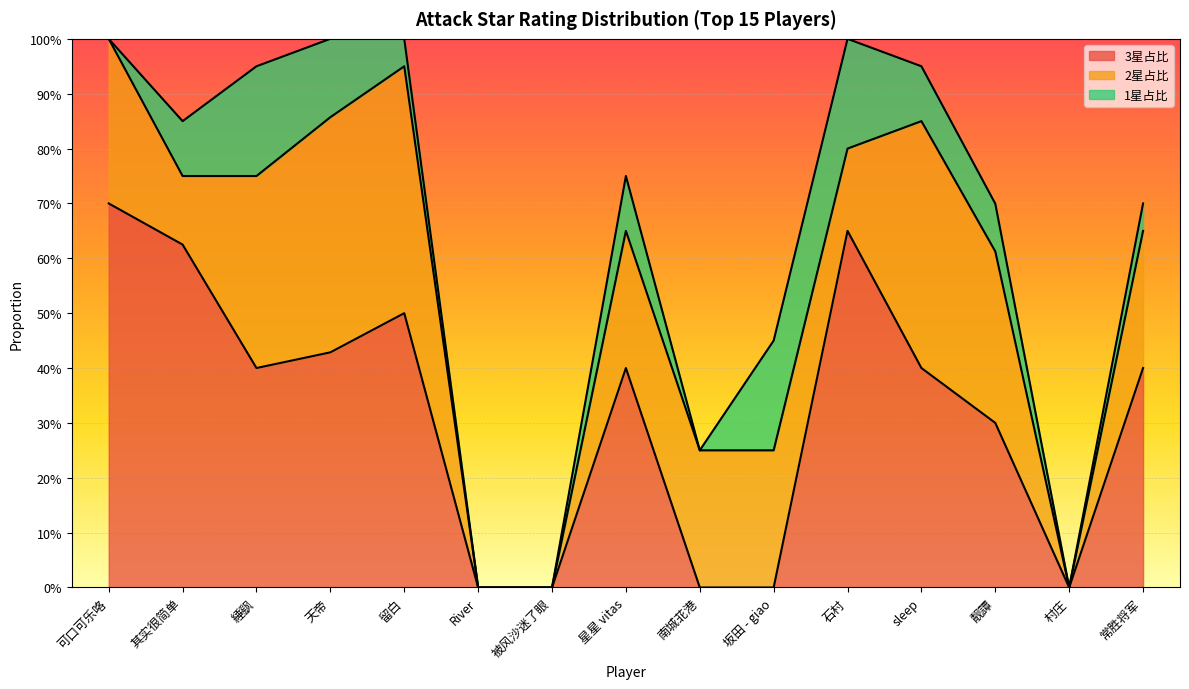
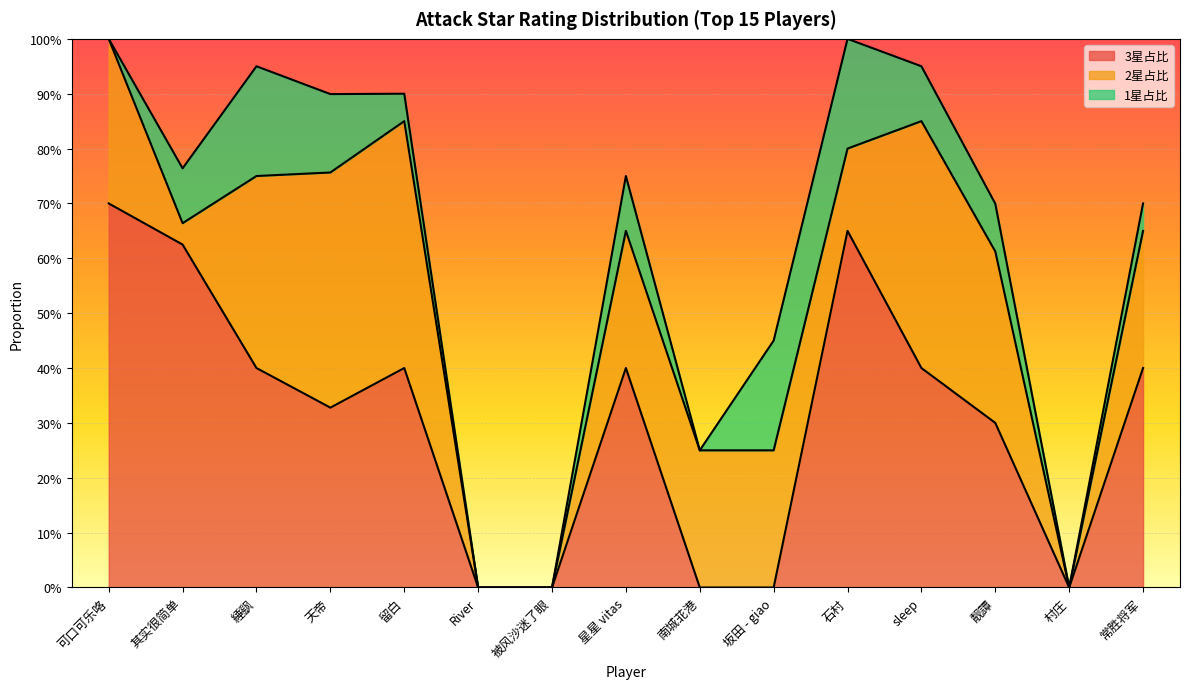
  {
    "3星占比": {
      "可口可乐咯": "70%",
      "其实很简单": "63%",
      "綞飖": "40%",
-     "天帝": "43%",
-     "留白": "50%",
+     "天帝": "33%",
+     "留白": "40%",
      "星星 vitas": "40%",
      "南城苝港": "0%",
      "坂田 - giao": "0%",
      "石村": "65%",
      "sleep": "40%",
      "靓譚": "30%",
      "常胜将军": "40%"
    },
    "2星占比": {
-     "其实很简单": "13%",
+     "其实很简单": "4%",
      "綞飖": "35%",
      "天帝": "43%",
      "留白": "45%",
      "星星 vitas": "25%",
      "坂田 - giao": "25%",
      "石村": "15%",
      "sleep": "45%",
      "靓譚": "31%",
      "常胜将军": "25%"
    },
    "1星占比": {
      "其实很简单": "10%",
      "綞飖": "20%",
      "天帝": "14%",
      "留白": "5%",
      "星星 vitas": "10%",
      "坂田 - giao": "20%",
      "石村": "20%",
      "sleep": "10%",
      "靓譚": "9%",
      "常胜将军": "5%"
    }
  }
